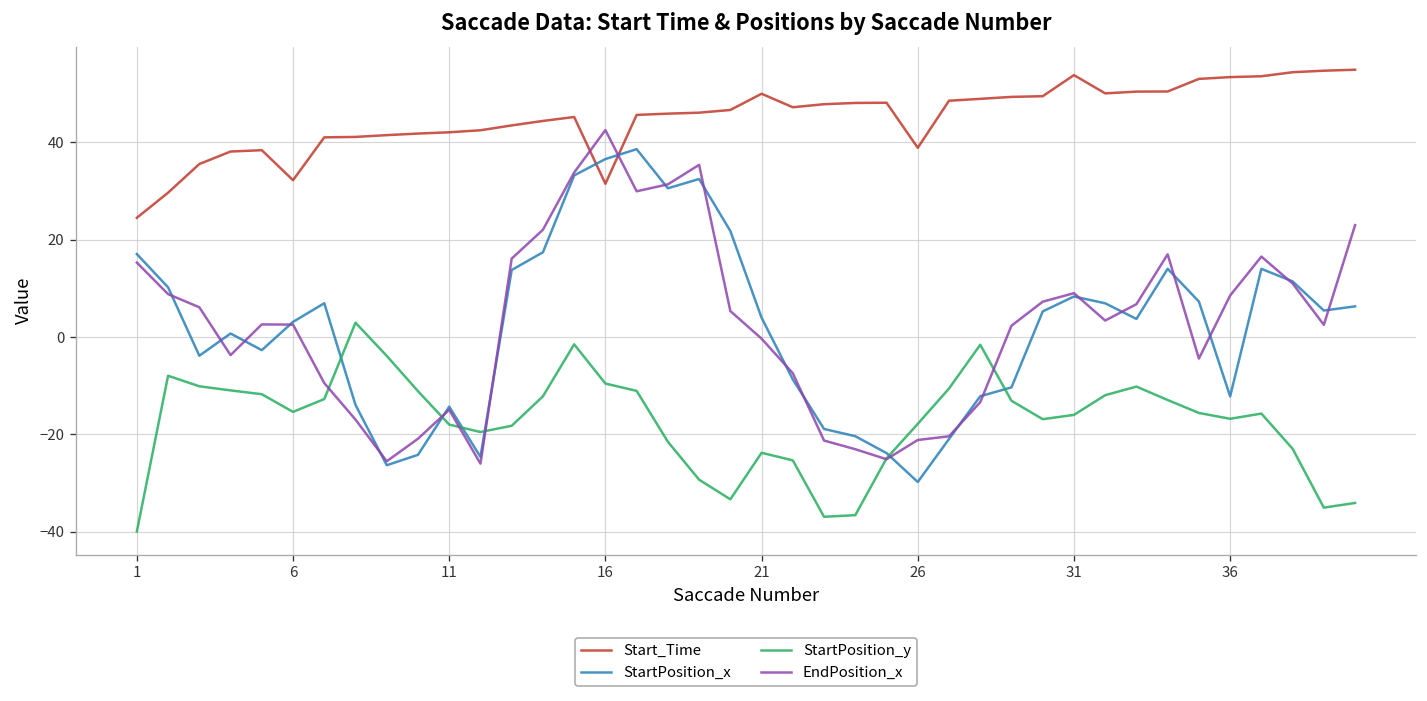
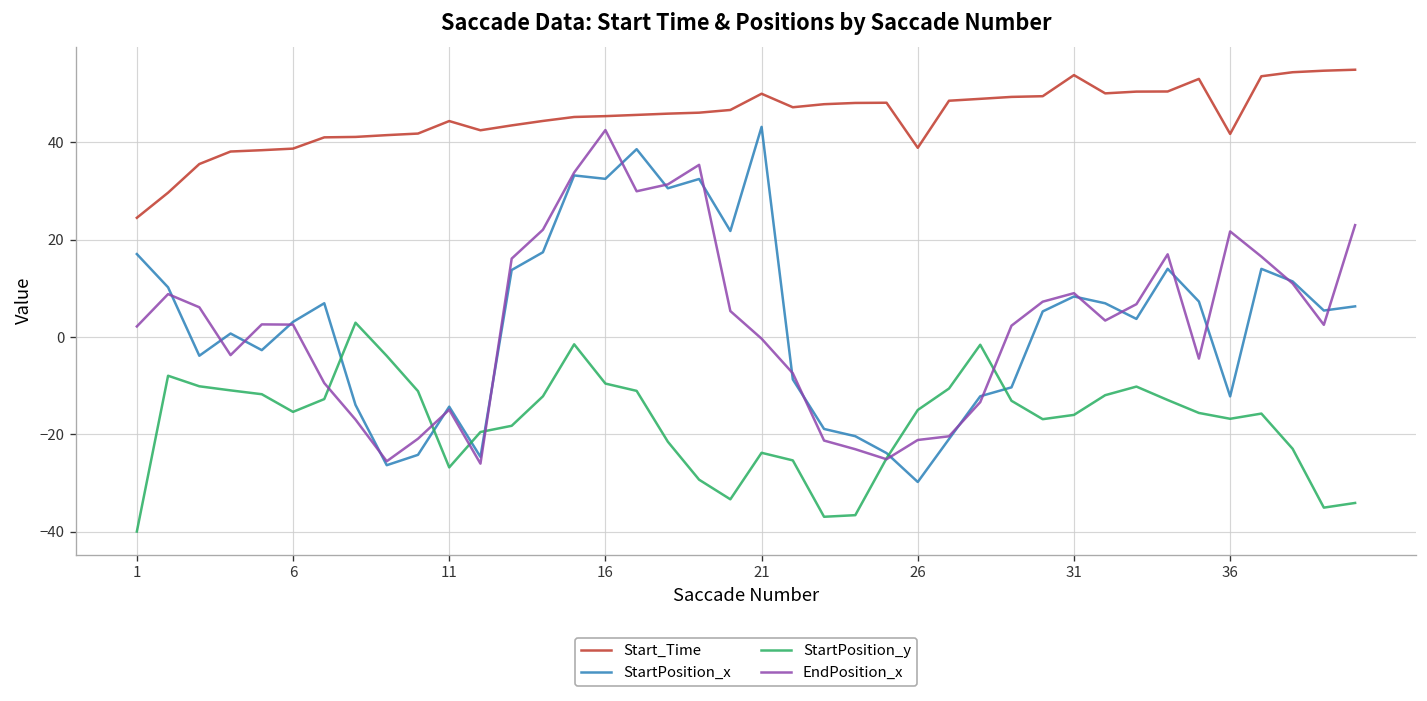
  {
    "Start_Time": {
      "1": 25,
-     "6": 32,
-     "11": 42,
-     "16": 32,
+     "6": 39,
+     "11": 44,
+     "16": 45,
      "21": 50,
      "26": 39,
      "31": 54,
-     "36": 53
+     "36": 42
    },
    "StartPosition_x": {
      "1": 17,
      "11": -14,
-     "16": 37,
-     "21": 4,
+     "16": 33,
+     "21": 43,
      "26": -30,
      "31": 8,
      "36": -12
    },
    "StartPosition_y": {
      "1": -40,
      "6": -15,
-     "11": -18,
+     "11": -27,
      "16": -10,
      "21": -24,
-     "26": -18,
+     "26": -15,
      "31": -16,
      "36": -17
    },
    "EndPosition_x": {
-     "1": 15,
+     "1": 2,
      "11": -15,
      "16": 43,
      "21": 0,
      "26": -21,
      "31": 9,
-     "36": 9
+     "36": 22
    }
  }
